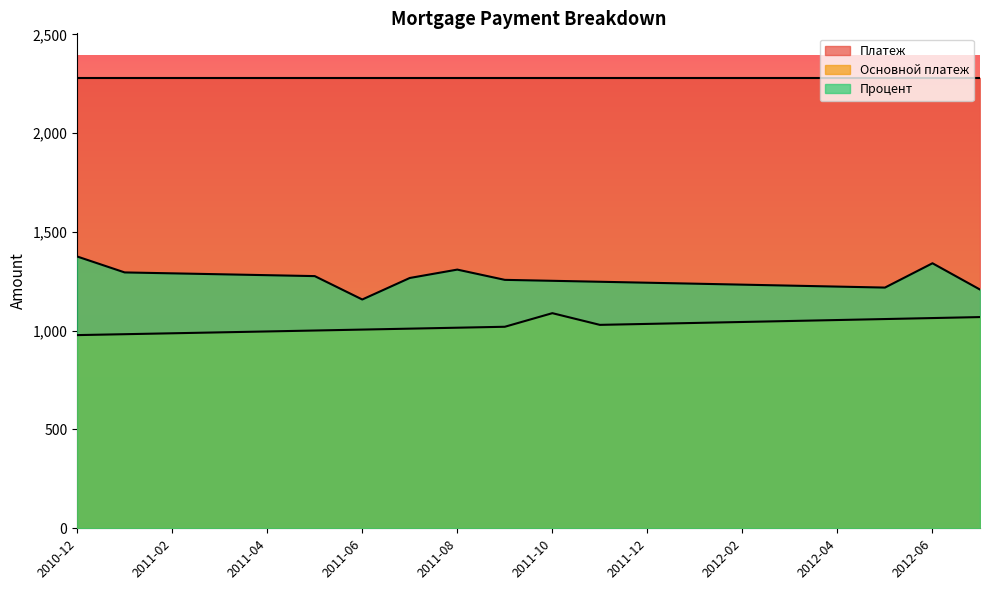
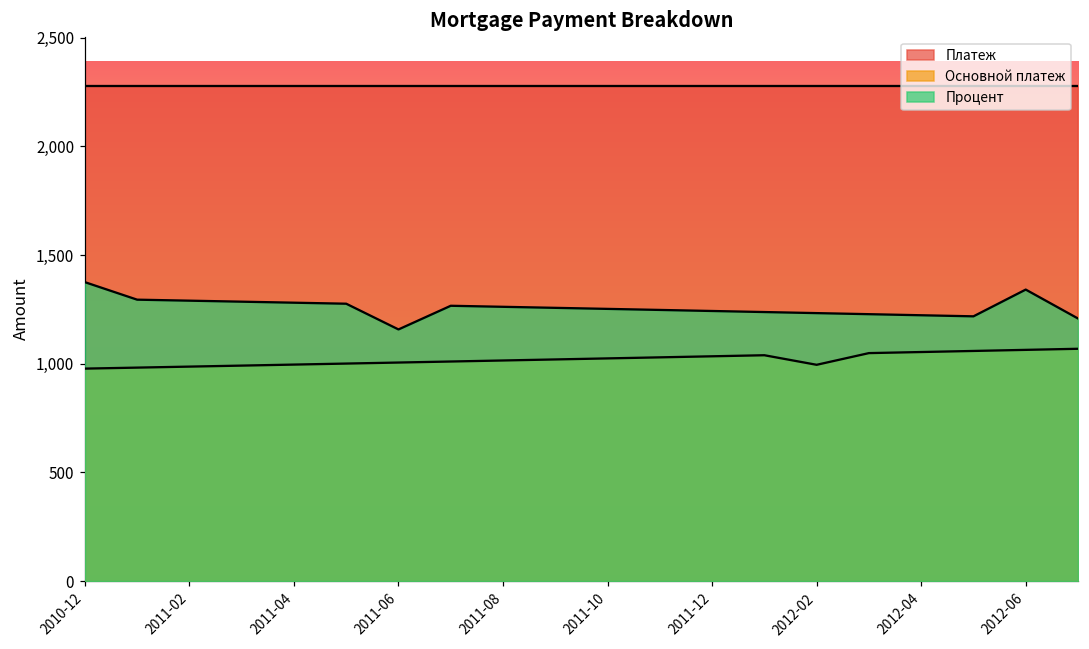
  {
    "Платеж": {
      "2010-12": "2,280",
      "2011-02": "2,280",
      "2011-04": "2,280",
      "2011-06": "2,280",
      "2011-08": "2,280",
      "2011-10": "2,280",
      "2011-12": "2,280",
      "2012-02": "2,280"
    },
    "Основной платеж": {
      "2010-12": "980",
      "2011-02": "990",
      "2011-04": "1,000",
      "2011-06": "1,010",
      "2011-08": "1,020",
-     "2011-10": "1,090",
+     "2011-10": "1,020",
      "2011-12": "1,030",
-     "2012-02": "1,040",
+     "2012-02": "1,000",
      "2012-04": "1,050",
      "2012-06": "1,060"
    },
    "Процент": {
      "2010-12": "1,380",
      "2011-02": "1,290",
      "2011-04": "1,280",
      "2011-06": "1,160",
-     "2011-08": "1,310",
+     "2011-08": "1,260",
      "2011-10": "1,250",
      "2011-12": "1,240",
      "2012-02": "1,230",
      "2012-04": "1,220",
      "2012-06": "1,340"
    }
  }
